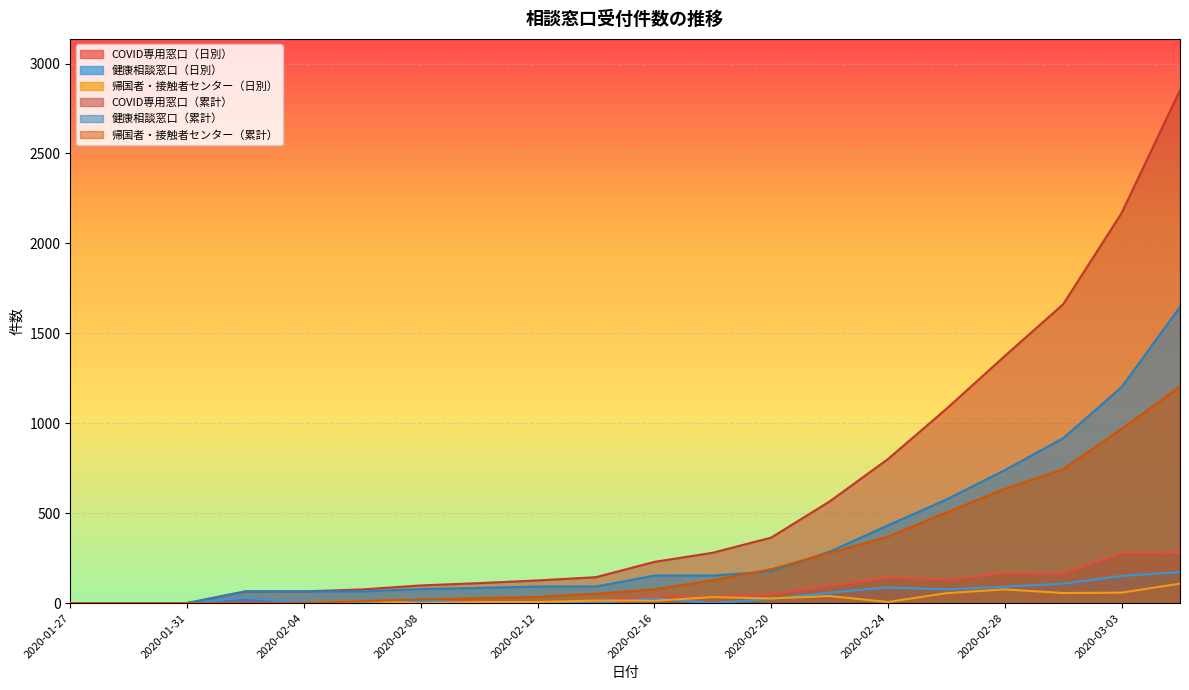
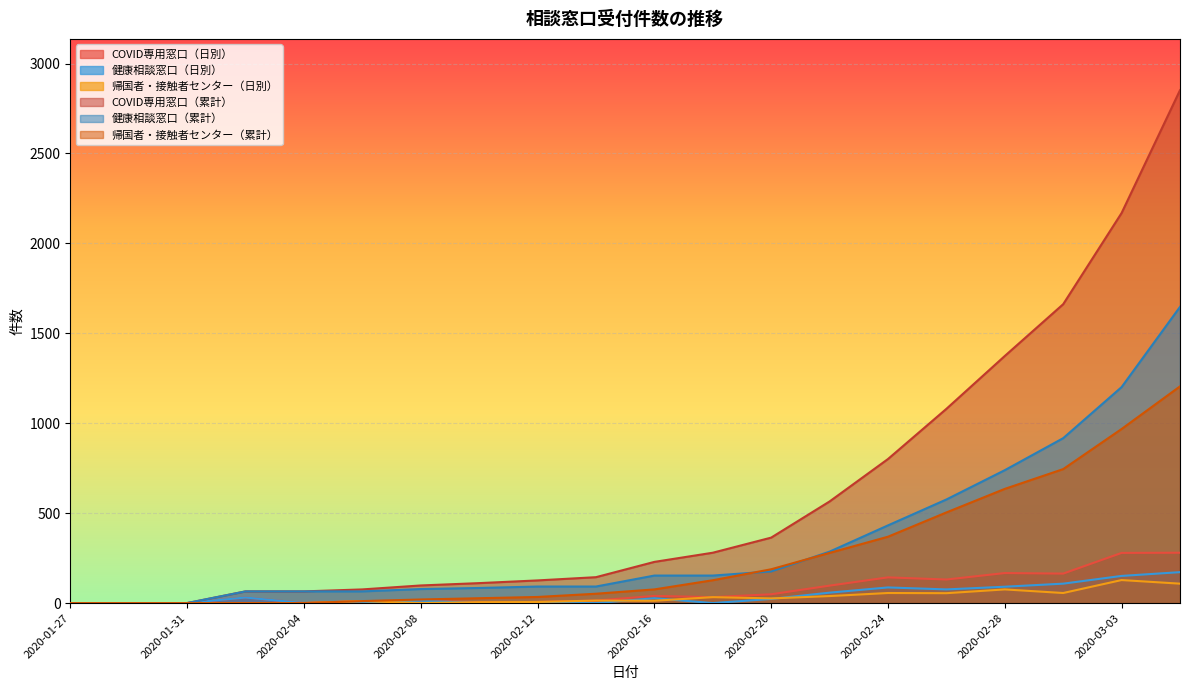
  {
    "帰国者・接触者センター（日別）": {
-     "2020-02-24": 10,
+     "2020-02-24": 60,
      "2020-02-28": 80,
-     "2020-03-03": 60
+     "2020-03-03": 130
    }
  }
